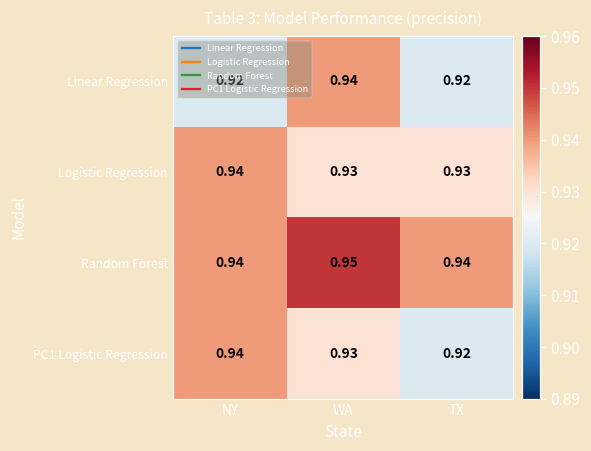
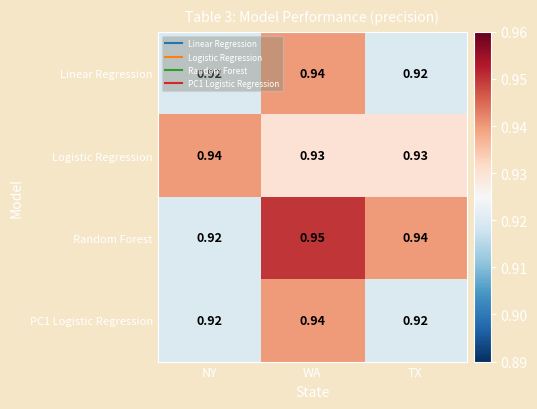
  {
    "Linear Regression": {
      "WA": 0.94,
      "TX": 0.92
    },
    "Logistic Regression": {
      "NY": 0.94,
      "WA": 0.93,
      "TX": 0.93
    },
    "Random Forest": {
-     "NY": 0.94,
+     "NY": 0.92,
      "WA": 0.95,
      "TX": 0.94
    },
    "PC1 Logistic Regression": {
-     "NY": 0.94,
-     "WA": 0.93,
+     "NY": 0.92,
+     "WA": 0.94,
      "TX": 0.92
    }
  }
